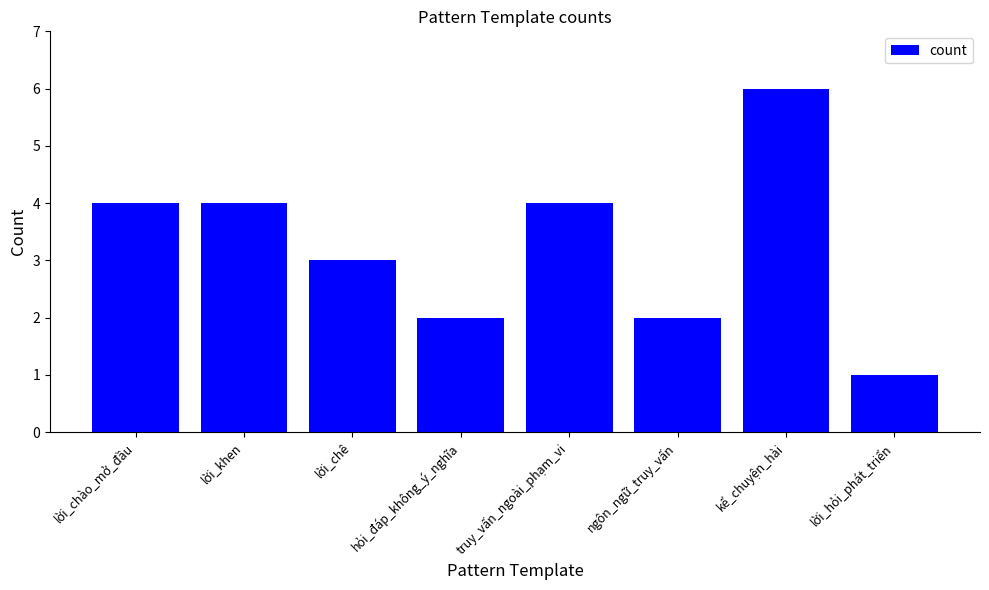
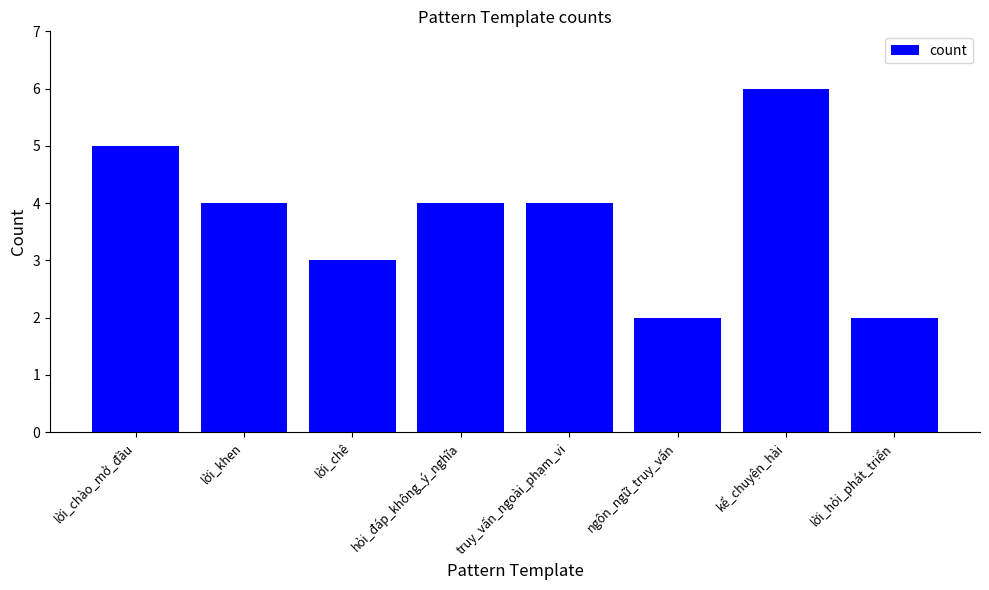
  {
-   "lời_chào_mở_đầu": 4,
+   "lời_chào_mở_đầu": 5,
    "lời_khen": 4,
    "lời_chê": 3,
-   "hỏi_đáp_không_ý_nghĩa": 2,
+   "hỏi_đáp_không_ý_nghĩa": 4,
    "truy_vấn_ngoài_phạm_vi": 4,
    "ngôn_ngữ_truy_vấn": 2,
    "kể_chuyện_hài": 6,
-   "lời_hỏi_phát_triển": 1
+   "lời_hỏi_phát_triển": 2
  }
